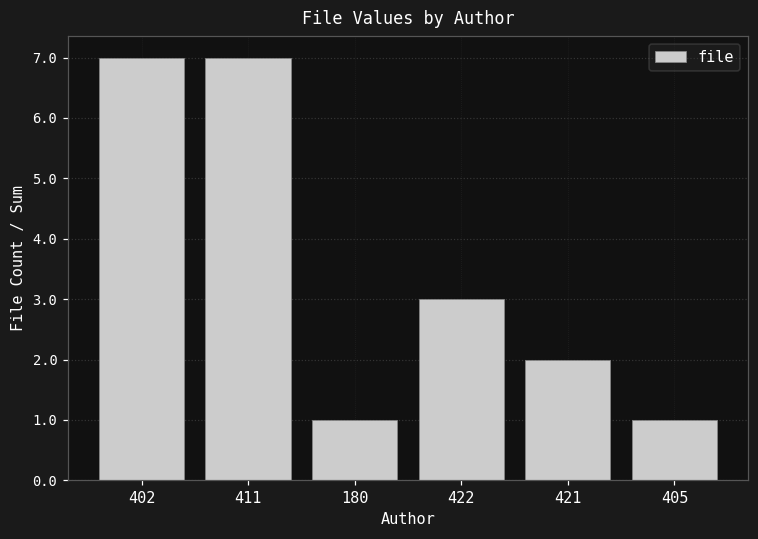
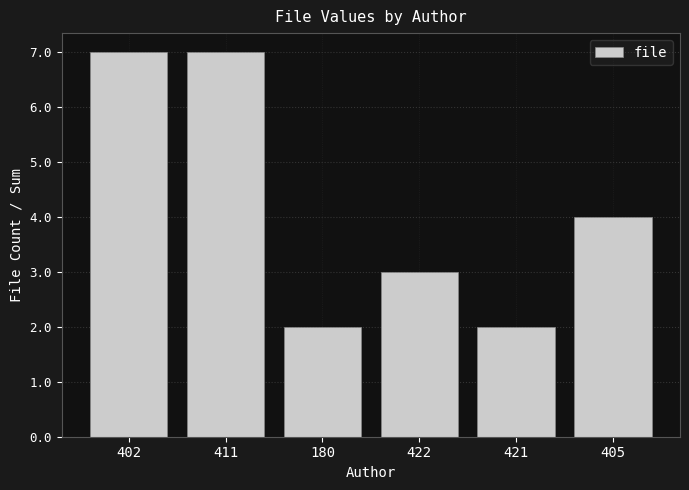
  {
    "402": 7,
    "411": 7,
-   "180": 1,
+   "180": 2,
    "422": 3,
    "421": 2,
-   "405": 1
+   "405": 4
  }
